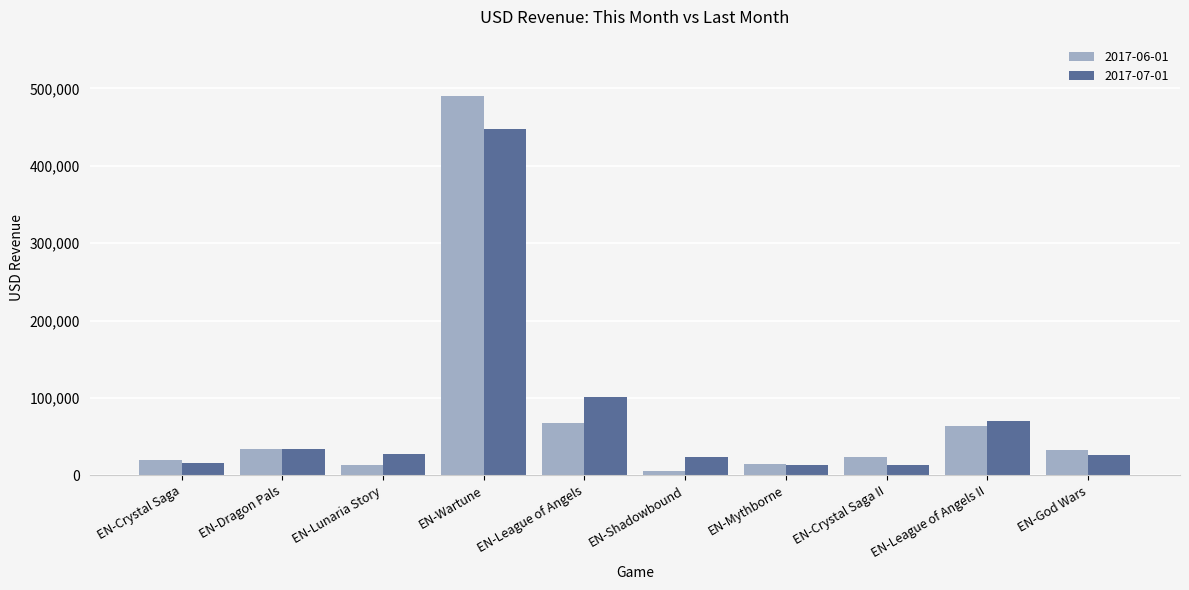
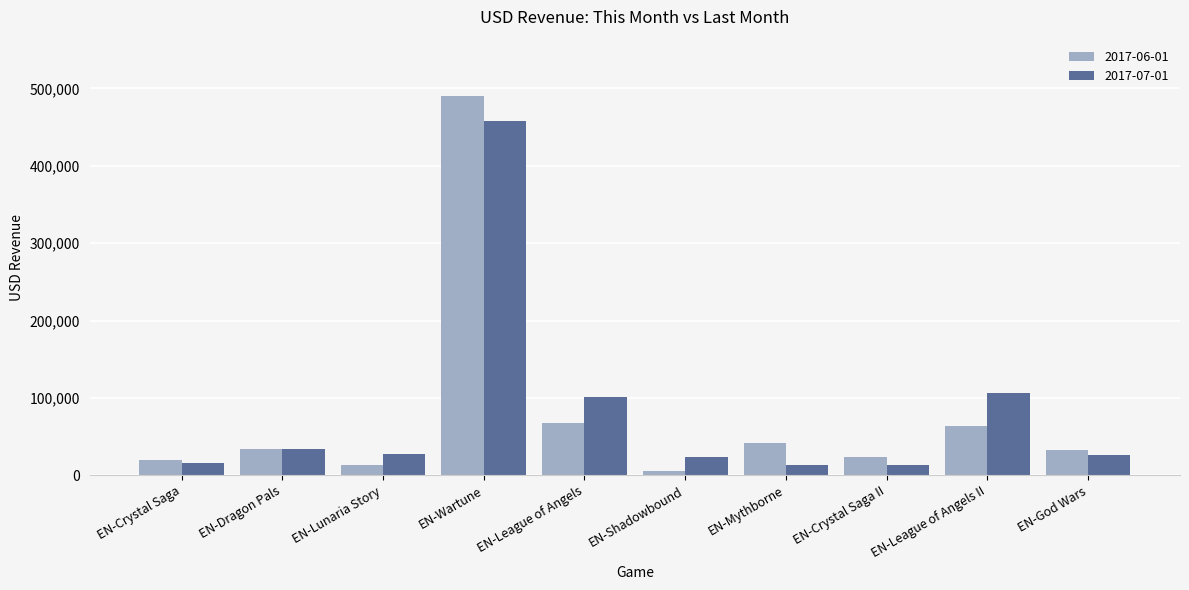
  {
    "2017-06-01": {
      "EN-Crystal Saga": "20,000",
      "EN-Dragon Pals": "30,000",
      "EN-Lunaria Story": "10,000",
      "EN-Wartune": "490,000",
      "EN-League of Angels": "70,000",
      "EN-Shadowbound": "10,000",
-     "EN-Mythborne": "10,000",
+     "EN-Mythborne": "40,000",
      "EN-Crystal Saga II": "20,000",
      "EN-League of Angels II": "60,000",
      "EN-God Wars": "30,000"
    },
    "2017-07-01": {
      "EN-Crystal Saga": "20,000",
      "EN-Dragon Pals": "30,000",
      "EN-Lunaria Story": "30,000",
-     "EN-Wartune": "450,000",
+     "EN-Wartune": "460,000",
      "EN-League of Angels": "100,000",
      "EN-Shadowbound": "20,000",
      "EN-Mythborne": "10,000",
      "EN-Crystal Saga II": "10,000",
-     "EN-League of Angels II": "70,000",
+     "EN-League of Angels II": "110,000",
      "EN-God Wars": "30,000"
    }
  }
